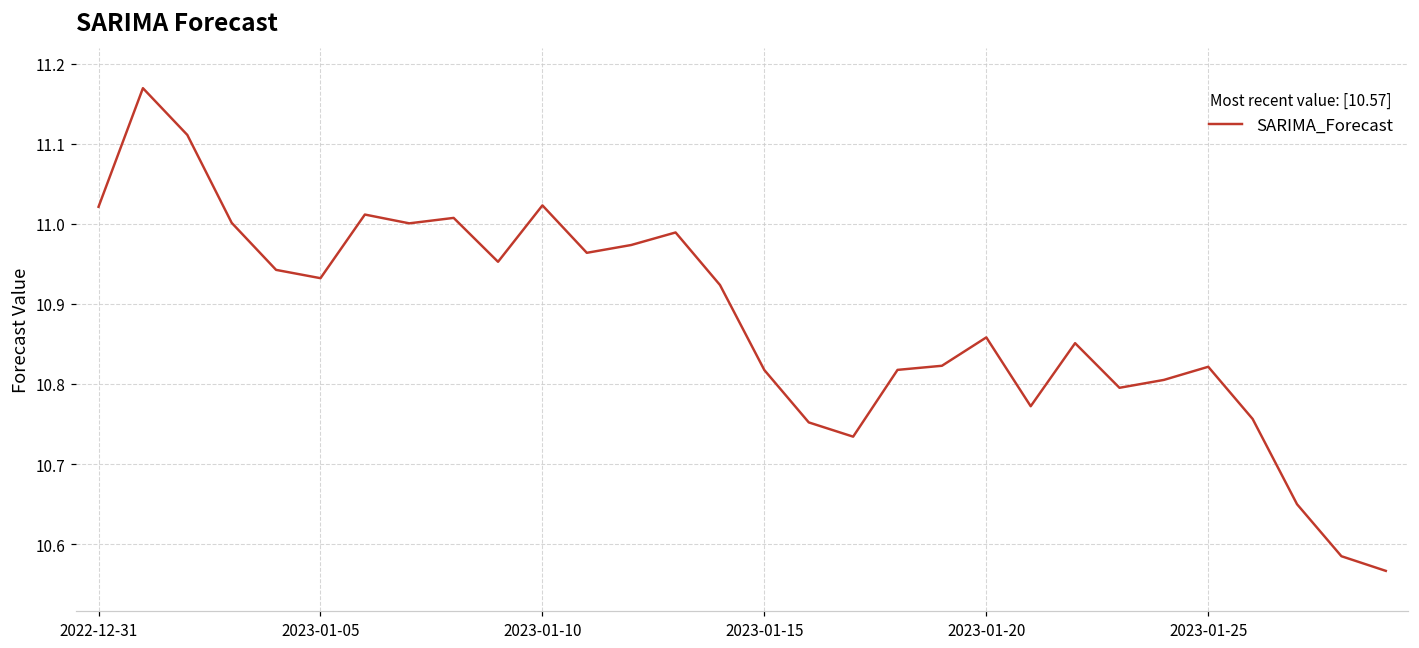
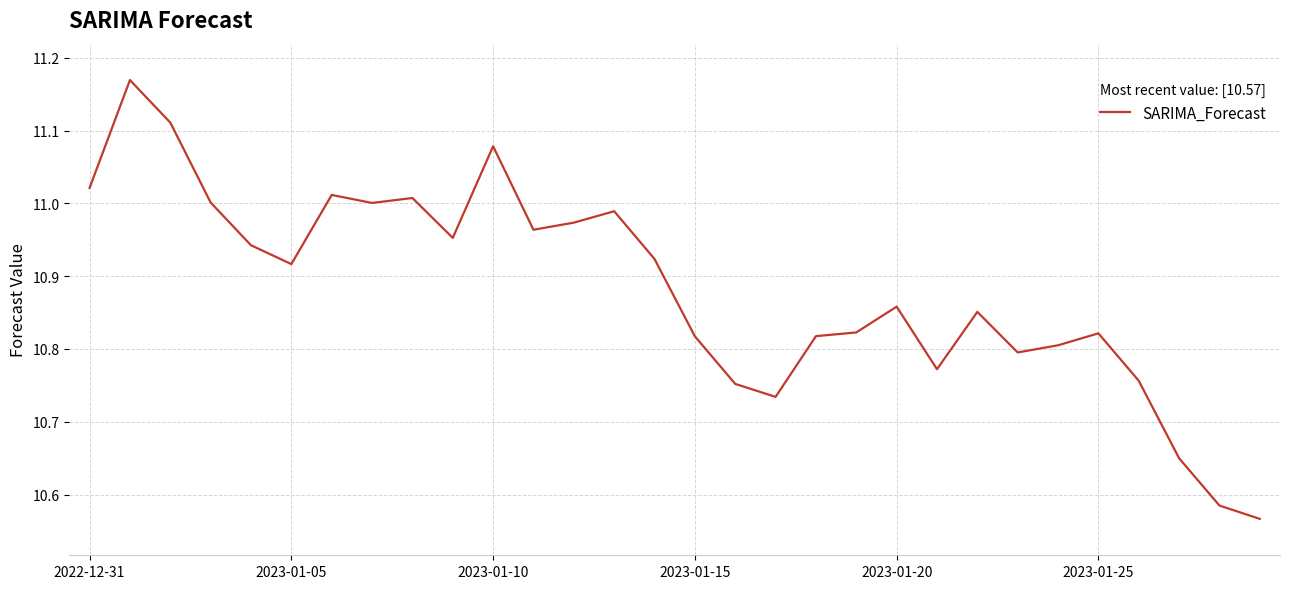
  {
    "2022-12-31": 11.02,
-   "2023-01-05": 10.93,
-   "2023-01-10": 11.02,
+   "2023-01-05": 10.92,
+   "2023-01-10": 11.08,
    "2023-01-15": 10.82,
    "2023-01-20": 10.86,
    "2023-01-25": 10.82
  }
